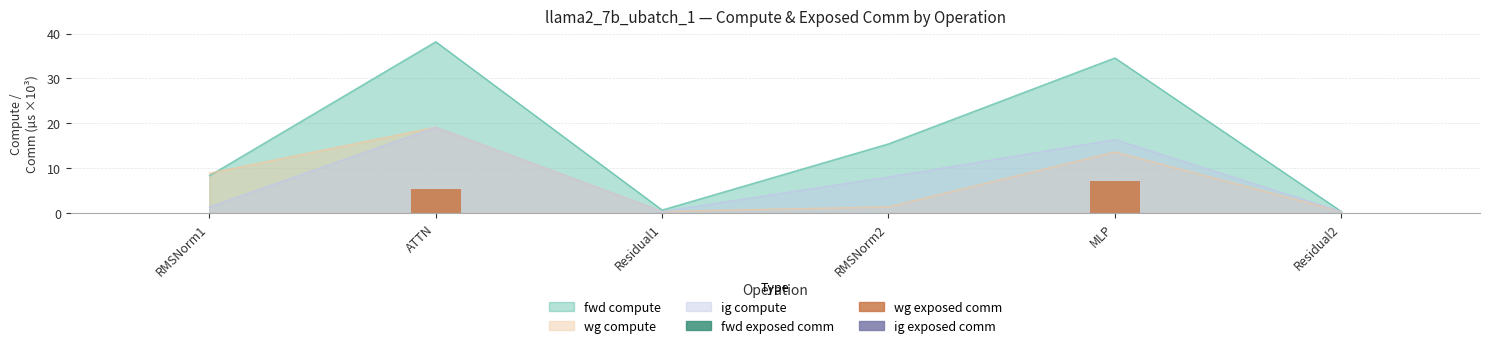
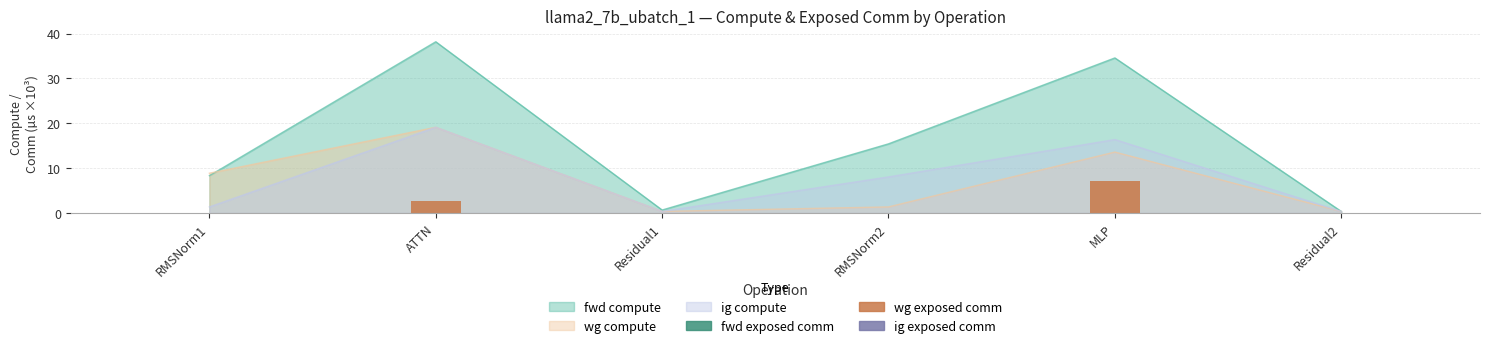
  {
    "fwd exposed comm": {
      "RMSNorm1": 0,
      "ATTN": 0,
      "Residual1": 0,
      "RMSNorm2": 0,
      "MLP": 0,
      "Residual2": 0
    },
    "fwd compute": {
      "ATTN": 38,
      "RMSNorm2": 15,
      "MLP": 35
    },
    "wg exposed comm": {
      "RMSNorm1": 0,
-     "ATTN": 5,
+     "ATTN": 3,
      "Residual1": 0,
      "RMSNorm2": 0,
      "MLP": 7,
      "Residual2": 0
    },
    "ig exposed comm": {
      "RMSNorm1": 0,
      "ATTN": 0,
      "Residual1": 0,
      "RMSNorm2": 0,
      "MLP": 0,
      "Residual2": 0
    }
  }
